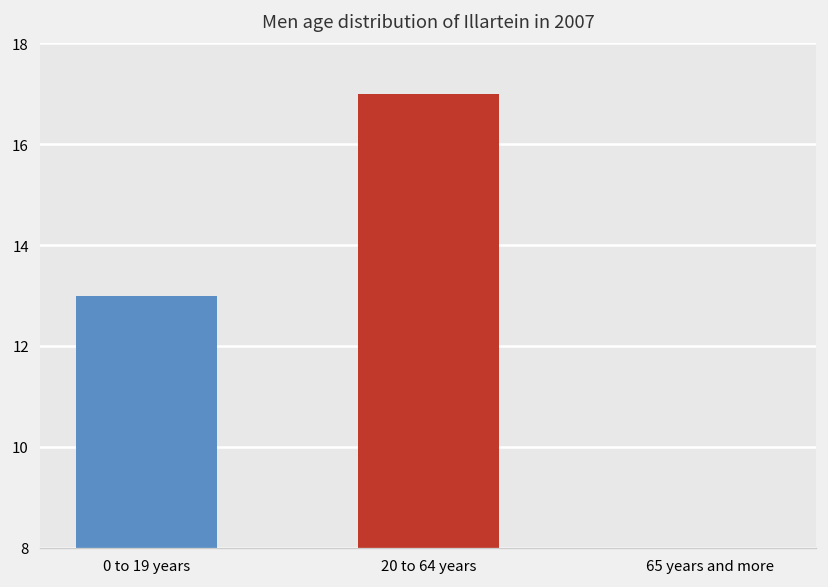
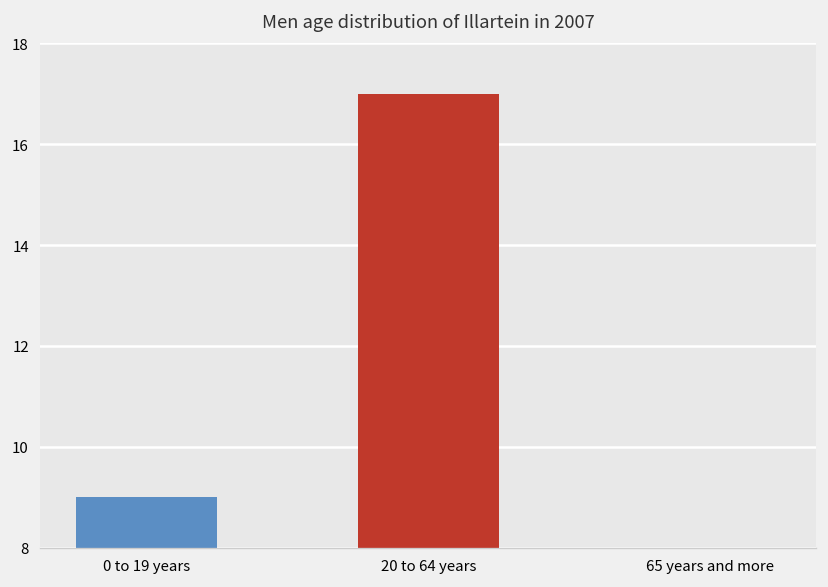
  {
-   "0 to 19 years": 13,
+   "0 to 19 years": 9,
    "20 to 64 years": 17
  }
